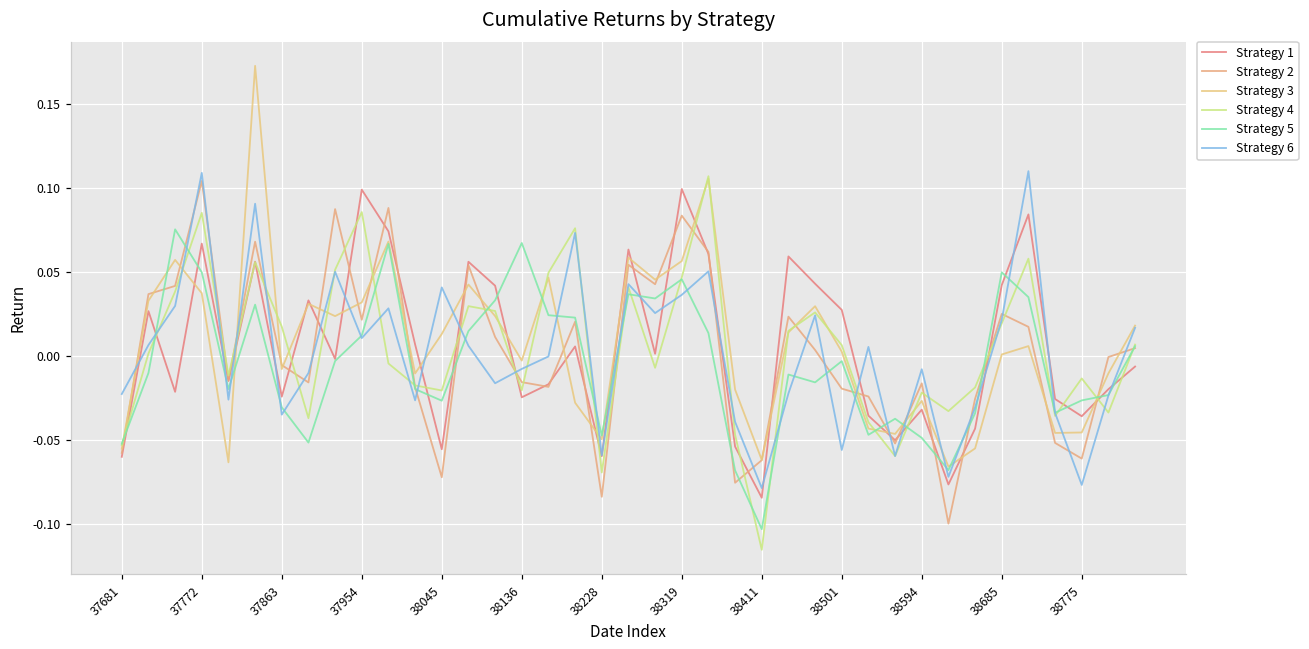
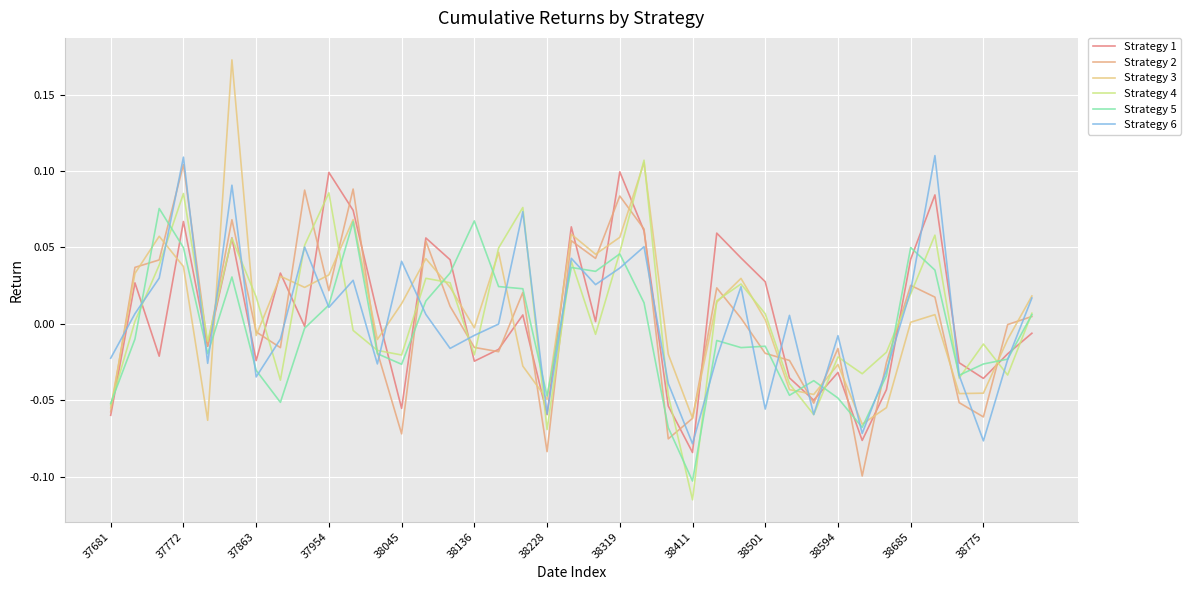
  {
    "Strategy 5": {
      "37772": 0.050,
      "37863": -0.030,
      "38045": -0.027,
      "38136": 0.067,
      "38228": -0.047,
      "38411": -0.103,
-     "38501": -0.003,
+     "38501": -0.015,
      "38594": -0.049,
      "38685": 0.050,
      "38775": -0.026
    },
    "Strategy 6": {
      "37681": -0.023,
      "37772": 0.109,
      "37863": -0.035,
      "38045": 0.041,
      "38136": -0.008,
      "38319": 0.036,
      "38411": -0.079,
      "38501": -0.056,
      "38594": -0.008,
      "38685": 0.022,
      "38775": -0.077
    }
  }
